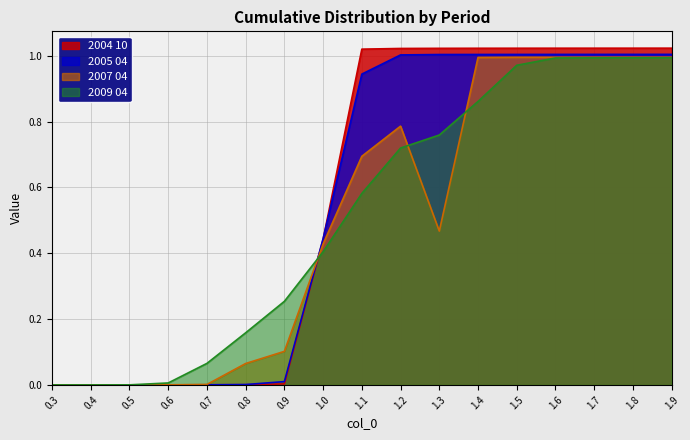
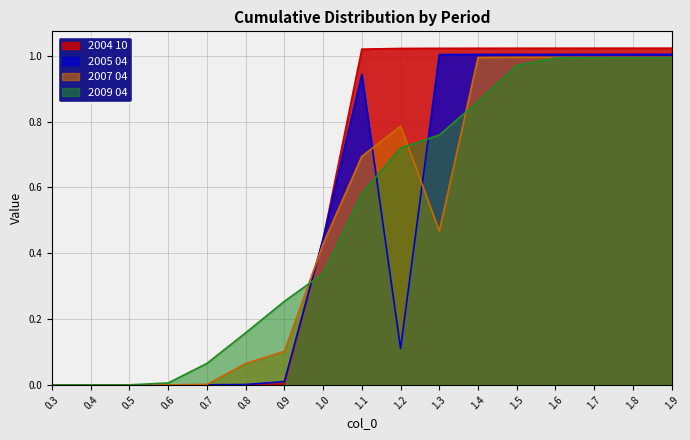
  {
    "2004 10": {
      "1.1": 1.02,
      "1.2": 1.02,
      "1.3": 1.02,
      "1.4": 1.02,
      "1.5": 1.02,
      "1.6": 1.02,
      "1.7": 1.02,
      "1.8": 1.02,
      "1.9": 1.02
    },
    "2005 04": {
      "1.1": 0.94,
-     "1.2": 1.00,
+     "1.2": 0.11,
      "1.3": 1.00,
      "1.4": 1.00,
      "1.5": 1.00,
      "1.6": 1.00,
      "1.7": 1.00,
      "1.8": 1.00,
      "1.9": 1.00
    },
    "2007 04": {
      "0.8": 0.07,
      "0.9": 0.10,
      "1.0": 0.43,
      "1.1": 0.69,
      "1.2": 0.79,
      "1.3": 0.47,
      "1.4": 1.00,
      "1.5": 1.00
    },
    "2009 04": {
      "0.7": 0.07,
      "0.8": 0.16,
      "0.9": 0.25,
-     "1.0": 0.40,
+     "1.0": 0.34,
      "1.1": 0.58,
      "1.2": 0.72,
      "1.3": 0.76,
      "1.4": 0.86,
      "1.5": 0.97
    }
  }
